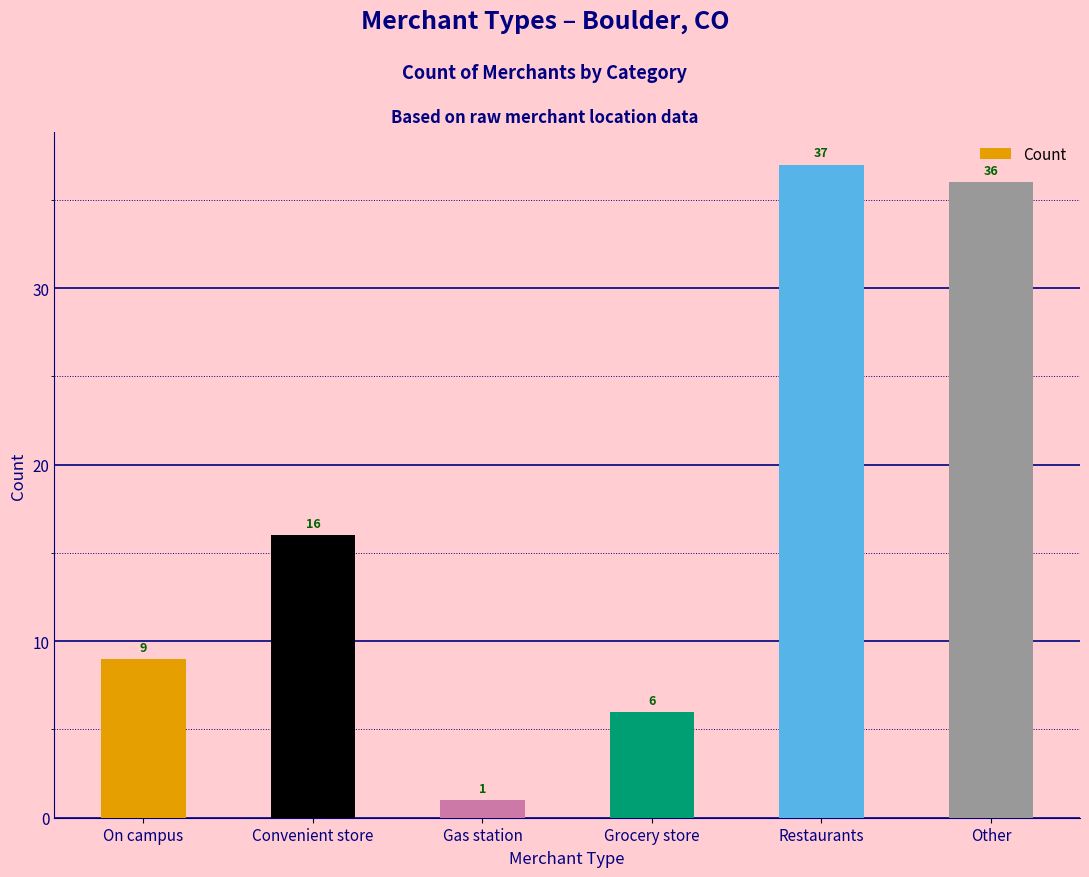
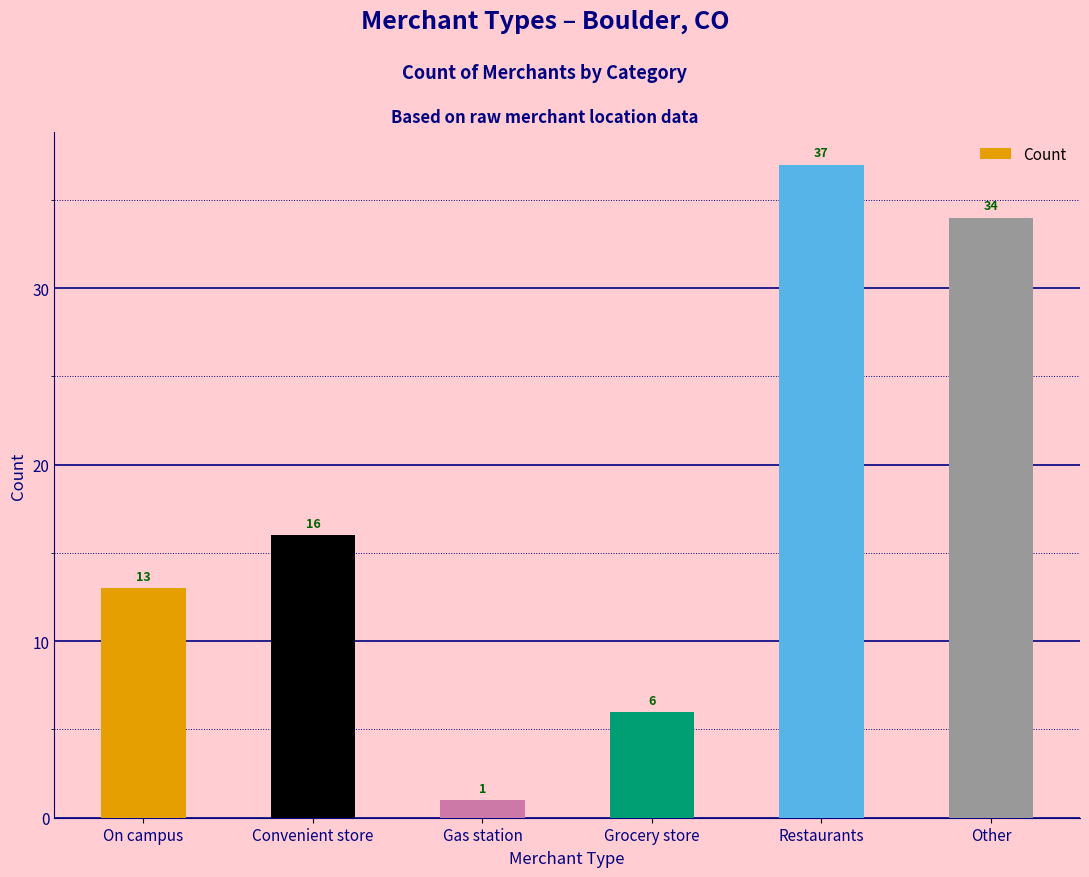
  {
-   "On campus": 9,
+   "On campus": 13,
    "Convenient store": 16,
    "Gas station": 1,
    "Grocery store": 6,
    "Restaurants": 37,
-   "Other": 36
+   "Other": 34
  }
